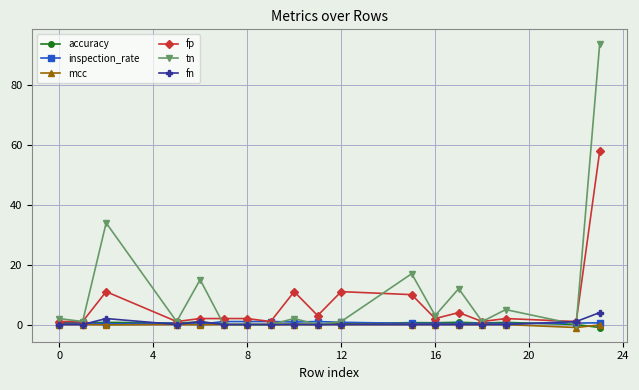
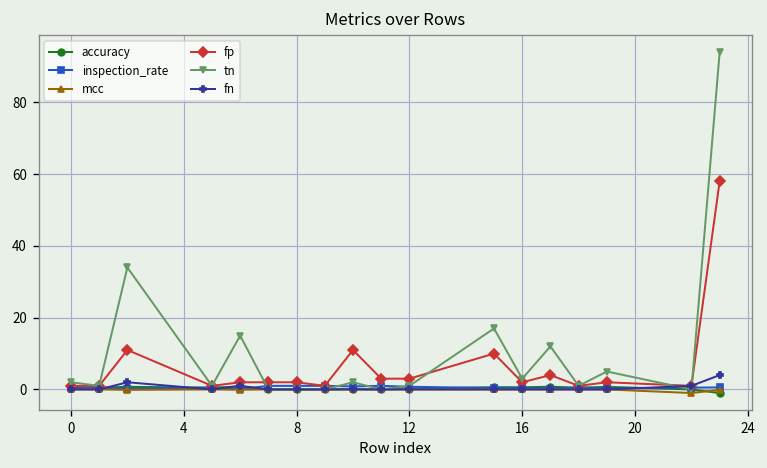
  {
    "inspection_rate": {
      "8": 1
    },
    "fp": {
      "8": 2,
-     "12": 11,
+     "12": 3,
      "16": 2
    },
    "tn": {
      "0": 2,
      "16": 3
    }
  }
